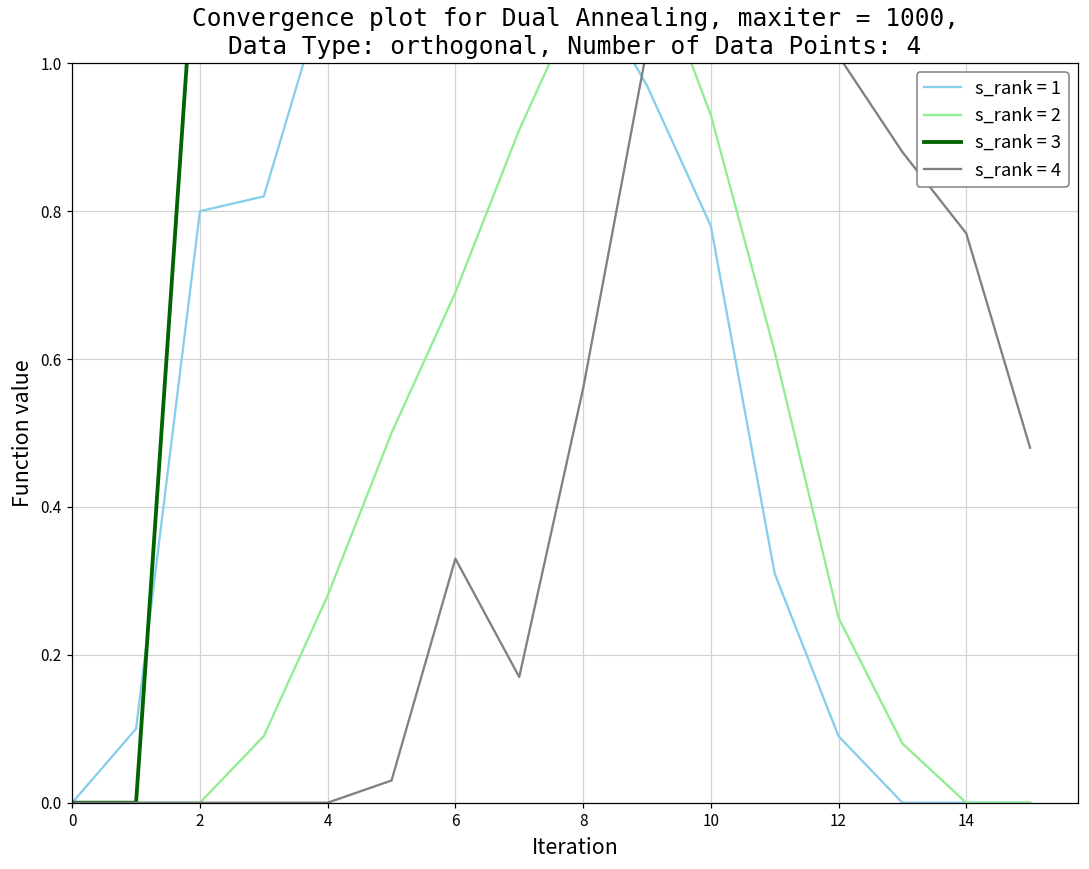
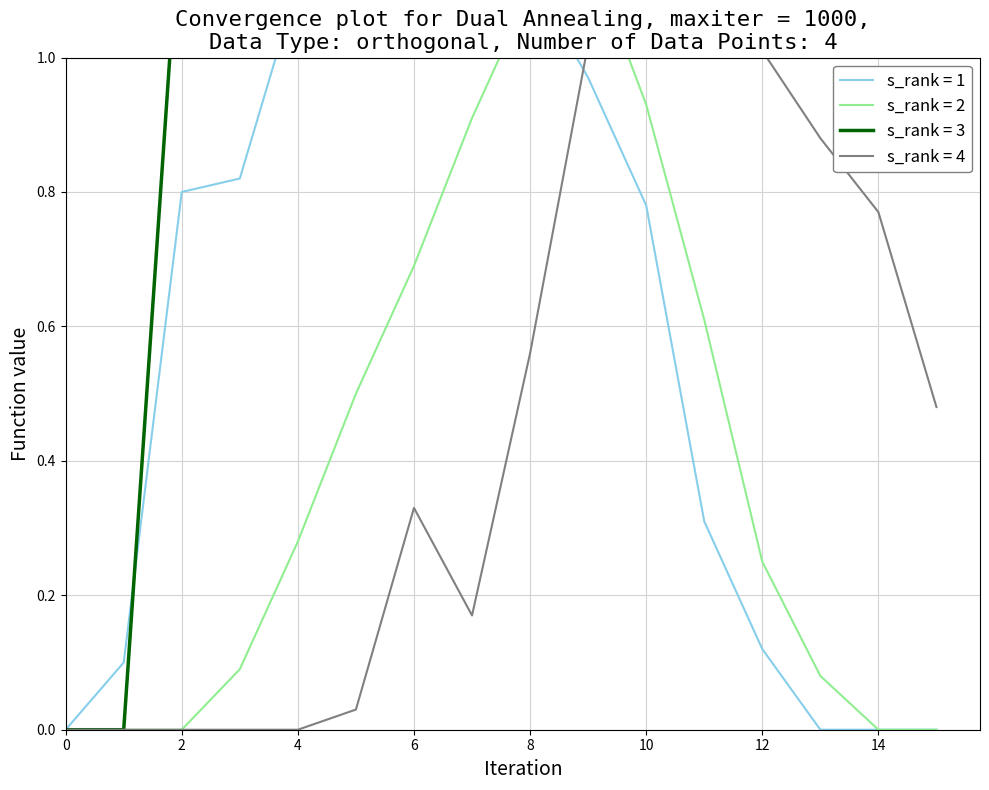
  {
    "s_rank = 1": {
      "2": 0.80,
      "10": 0.78,
-     "12": 0.09
+     "12": 0.12
    },
    "s_rank = 2": {
      "4": 0.28,
      "6": 0.69,
      "10": 0.93,
      "12": 0.25
    },
    "s_rank = 4": {
      "4": 0.00,
      "6": 0.33,
      "8": 0.56,
      "14": 0.77
    }
  }
